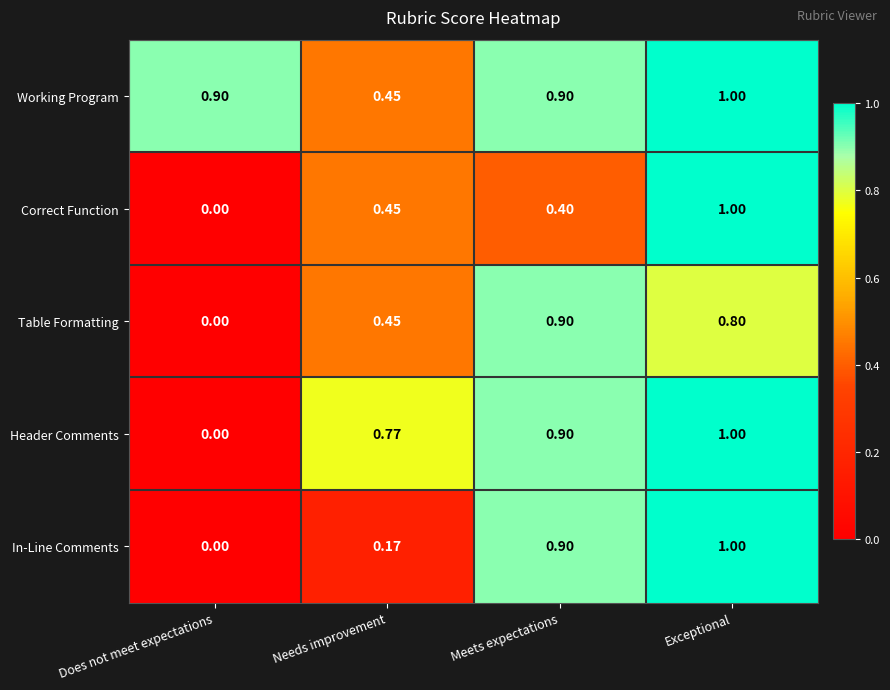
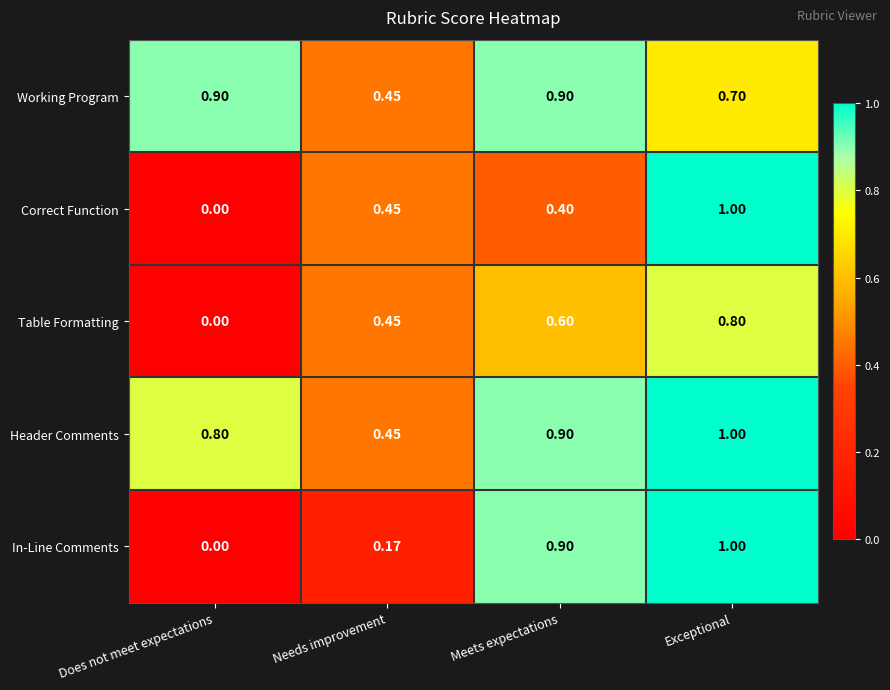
  {
    "Working Program": {
      "Does not meet expectations": 0.90,
      "Needs improvement": 0.45,
      "Meets expectations": 0.90,
-     "Exceptional": 1.00
+     "Exceptional": 0.70
    },
    "Correct Function": {
      "Does not meet expectations": 0.00,
      "Needs improvement": 0.45,
      "Meets expectations": 0.40,
      "Exceptional": 1.00
    },
    "Table Formatting": {
      "Does not meet expectations": 0.00,
      "Needs improvement": 0.45,
-     "Meets expectations": 0.90,
+     "Meets expectations": 0.60,
      "Exceptional": 0.80
    },
    "Header Comments": {
-     "Does not meet expectations": 0.00,
-     "Needs improvement": 0.77,
+     "Does not meet expectations": 0.80,
+     "Needs improvement": 0.45,
      "Meets expectations": 0.90,
      "Exceptional": 1.00
    },
    "In-Line Comments": {
      "Does not meet expectations": 0.00,
      "Needs improvement": 0.17,
      "Meets expectations": 0.90,
      "Exceptional": 1.00
    }
  }
